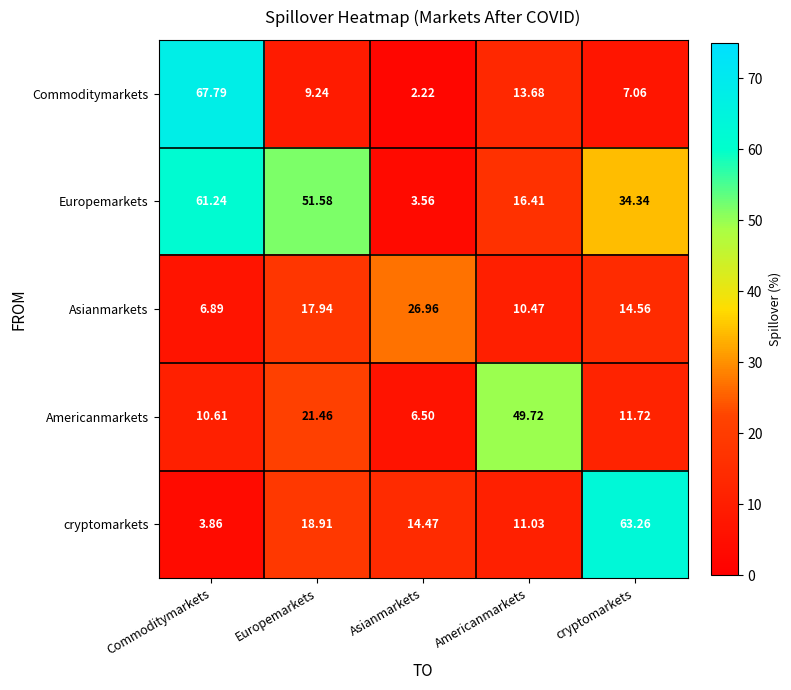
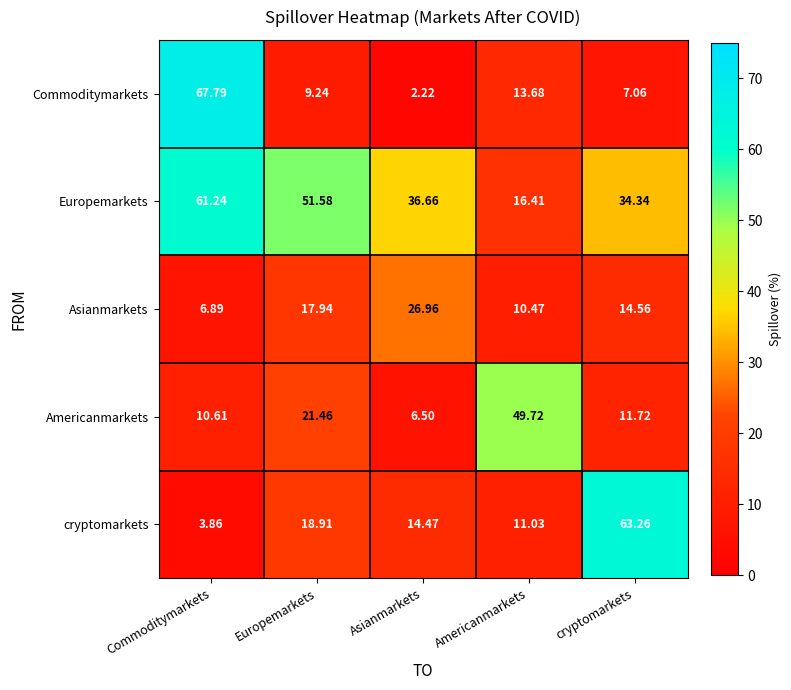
  {
    "Commoditymarkets": {
      "Commoditymarkets": 67.79,
      "Europemarkets": 9.24,
      "Asianmarkets": 2.22,
      "Americanmarkets": 13.68,
      "cryptomarkets": 7.06
    },
    "Europemarkets": {
      "Commoditymarkets": 61.24,
      "Europemarkets": 51.58,
-     "Asianmarkets": 3.56,
+     "Asianmarkets": 36.66,
      "Americanmarkets": 16.41,
      "cryptomarkets": 34.34
    },
    "Asianmarkets": {
      "Commoditymarkets": 6.89,
      "Europemarkets": 17.94,
      "Asianmarkets": 26.96,
      "Americanmarkets": 10.47,
      "cryptomarkets": 14.56
    },
    "Americanmarkets": {
      "Commoditymarkets": 10.61,
      "Europemarkets": 21.46,
      "Asianmarkets": 6.50,
      "Americanmarkets": 49.72,
      "cryptomarkets": 11.72
    },
    "cryptomarkets": {
      "Commoditymarkets": 3.86,
      "Europemarkets": 18.91,
      "Asianmarkets": 14.47,
      "Americanmarkets": 11.03,
      "cryptomarkets": 63.26
    }
  }
